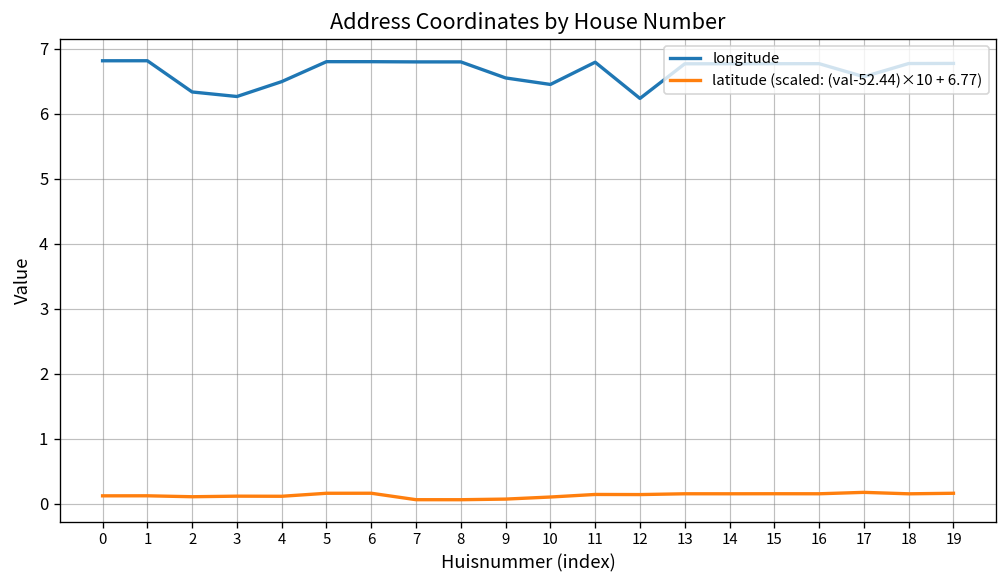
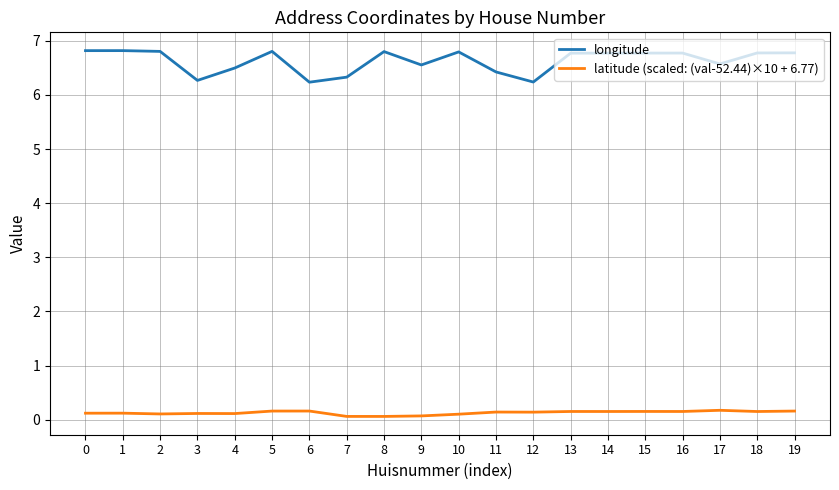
  {
    "longitude": {
      "0": 6.8,
      "1": 6.8,
-     "2": 6.3,
+     "2": 6.8,
      "3": 6.3,
      "4": 6.5,
      "5": 6.8,
-     "6": 6.8,
-     "7": 6.8,
+     "6": 6.2,
+     "7": 6.3,
      "8": 6.8,
      "9": 6.6,
-     "10": 6.5,
-     "11": 6.8,
+     "10": 6.8,
+     "11": 6.4,
      "12": 6.2
    },
    "latitude (scaled: (val-52.44)×10 + 6.77)": {
      "0": 0.1,
      "1": 0.1,
      "2": 0.1,
      "3": 0.1,
      "4": 0.1,
      "5": 0.2,
      "6": 0.2,
      "7": 0.1,
      "8": 0.1,
      "9": 0.1,
      "10": 0.1,
      "11": 0.1,
      "12": 0.1,
      "13": 0.2,
      "14": 0.2,
      "15": 0.2,
      "16": 0.2,
      "17": 0.2,
      "18": 0.2,
      "19": 0.2
    }
  }
